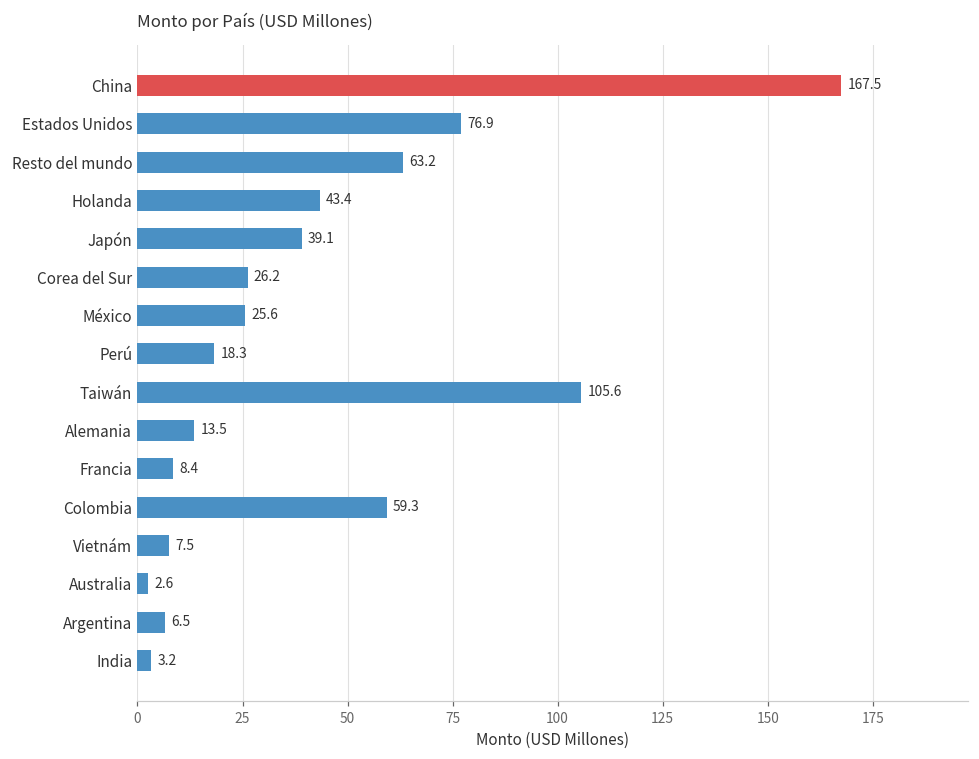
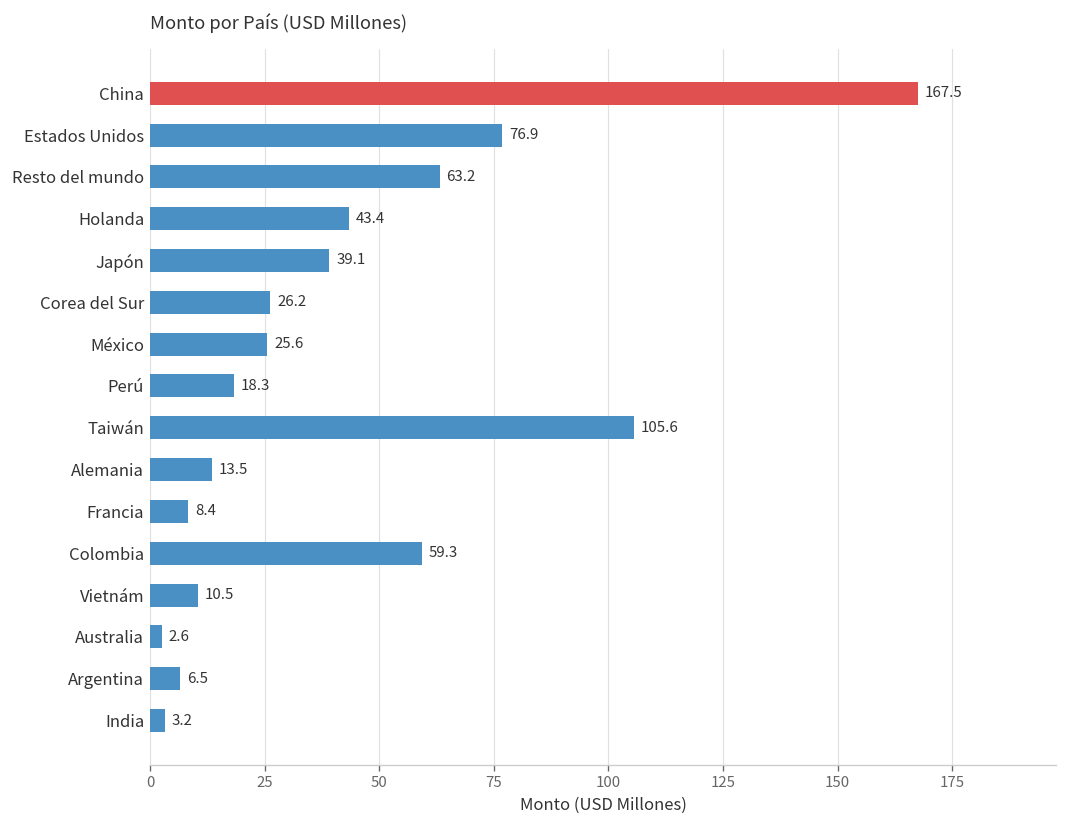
  {
    "China": 167.5,
    "Estados Unidos": 76.9,
    "Resto del mundo": 63.2,
    "Holanda": 43.4,
    "Japón": 39.1,
    "Corea del Sur": 26.2,
    "México": 25.6,
    "Perú": 18.3,
    "Taiwán": 105.6,
    "Alemania": 13.5,
    "Francia": 8.4,
    "Colombia": 59.3,
-   "Vietnám": 7.5,
+   "Vietnám": 10.5,
    "Australia": 2.6,
    "Argentina": 6.5,
    "India": 3.2
  }
